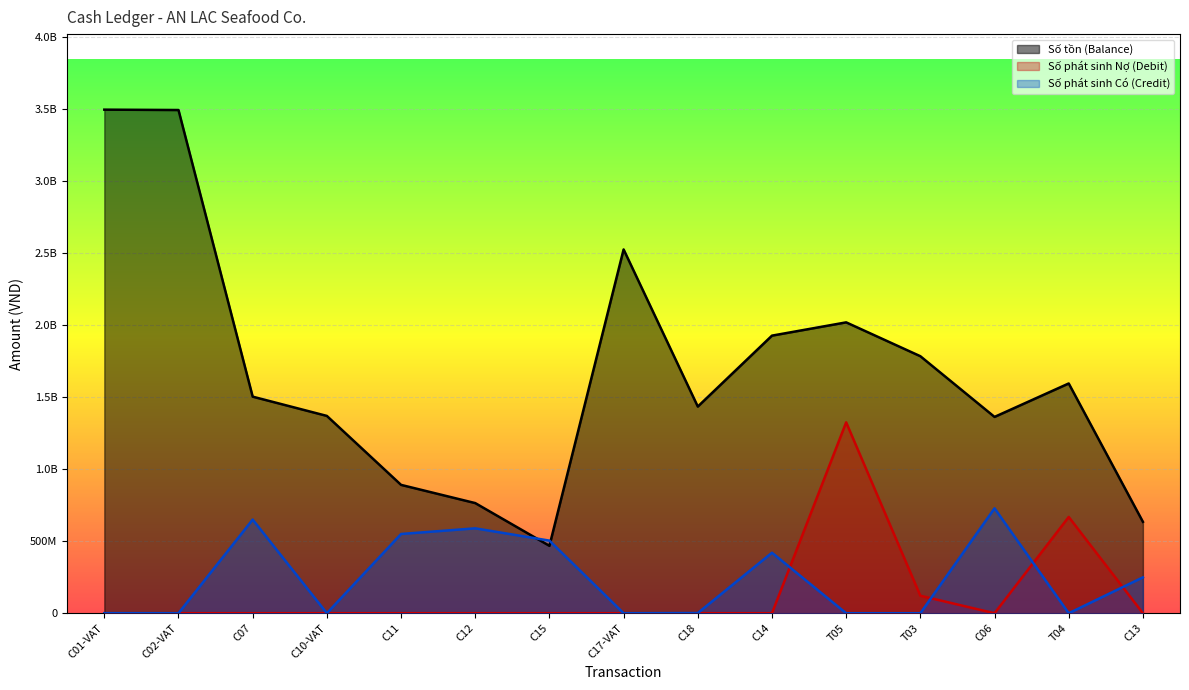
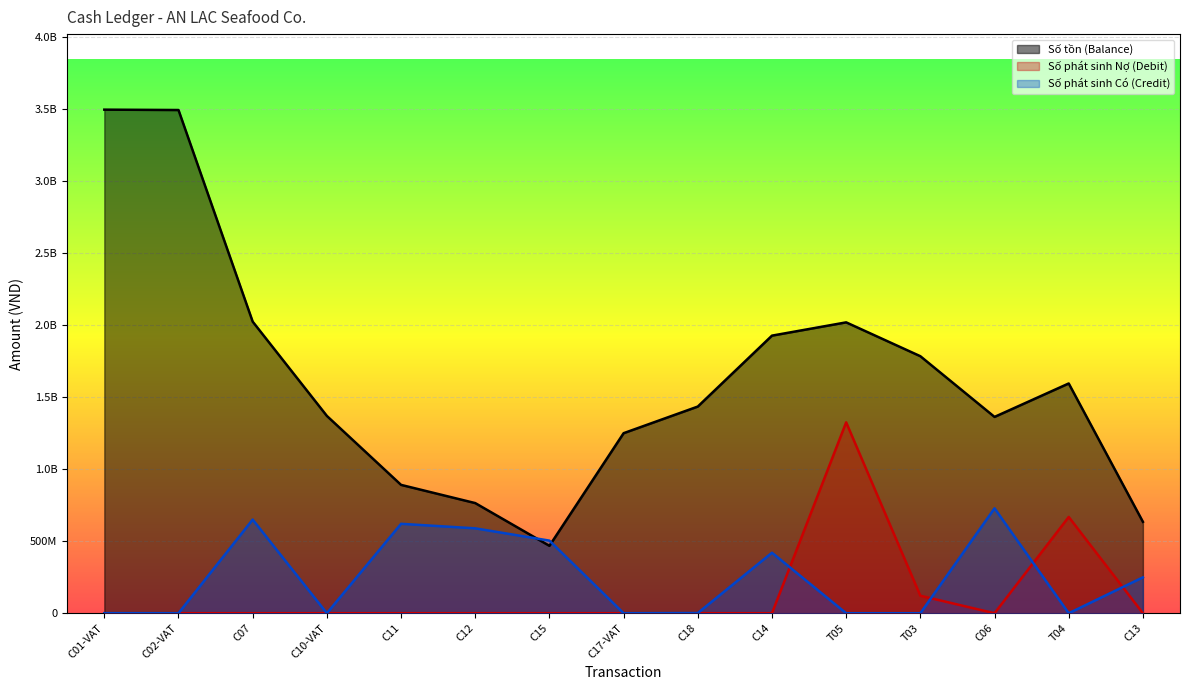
  {
    "Số tồn (Balance)": {
      "C01-VAT": 3490000000,
      "C02-VAT": 3490000000,
-     "C07": 1500000000,
+     "C07": 2020000000,
      "C10-VAT": 1370000000,
      "C11": 890000000,
      "C12": 760000000,
      "C15": 470000000,
-     "C17-VAT": 2520000000,
+     "C17-VAT": 1250000000,
      "C18": 1430000000,
      "C14": 1930000000,
      "T05": 2020000000,
      "T03": 1780000000,
      "C06": 1360000000,
      "T04": 1590000000,
      "C13": 630000000
    },
    "Số phát sinh Nợ (Debit)": {
      "C07": 0,
      "C11": 0,
      "C12": 0,
      "C15": 0,
      "C14": 0,
      "T05": 1320000000,
      "T03": 120000000,
      "C06": 0,
      "T04": 670000000,
      "C13": 0
    },
    "Số phát sinh Có (Credit)": {
      "C07": 650000000,
-     "C11": 550000000,
+     "C11": 620000000,
      "C12": 590000000,
      "C15": 500000000,
      "C14": 420000000,
      "T05": 0,
      "T03": 0,
      "C06": 730000000,
      "T04": 0,
      "C13": 250000000
    }
  }
